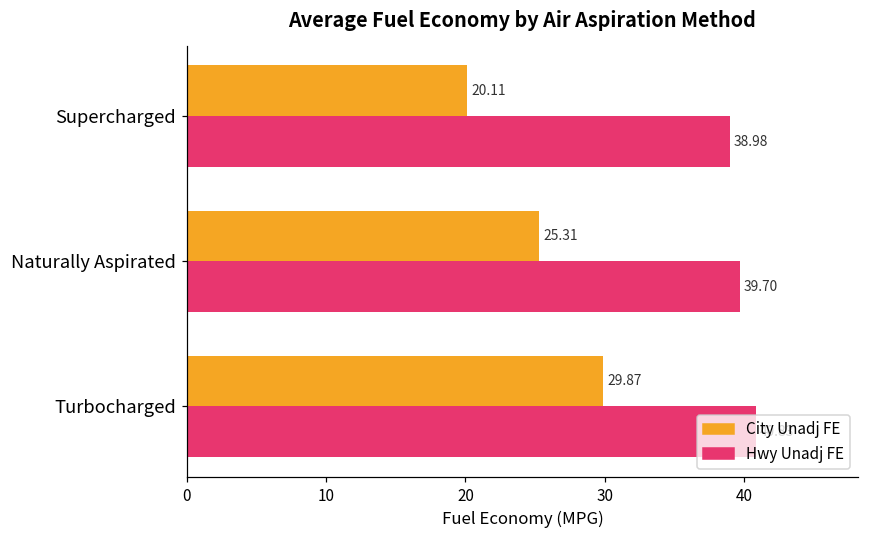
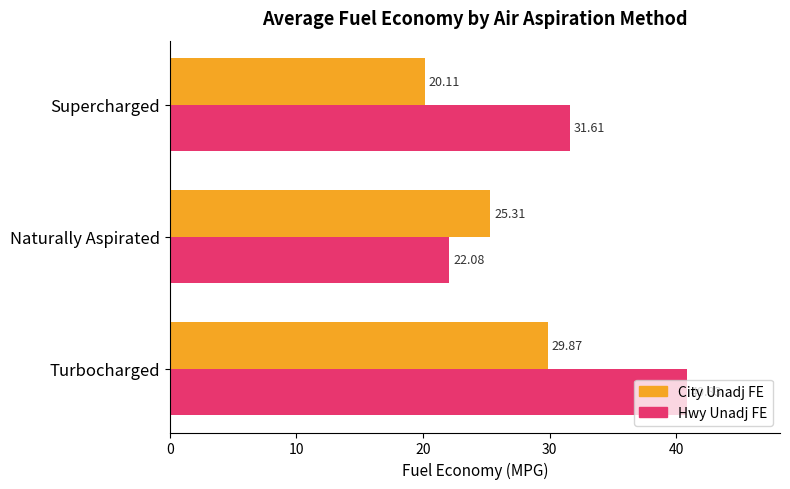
  {
    "City Unadj FE": {
      "Supercharged": 20.11,
      "Naturally Aspirated": 25.31,
      "Turbocharged": 29.87
    },
    "Hwy Unadj FE": {
-     "Supercharged": 38.98,
-     "Naturally Aspirated": 39.70
+     "Supercharged": 31.61,
+     "Naturally Aspirated": 22.08
    }
  }
